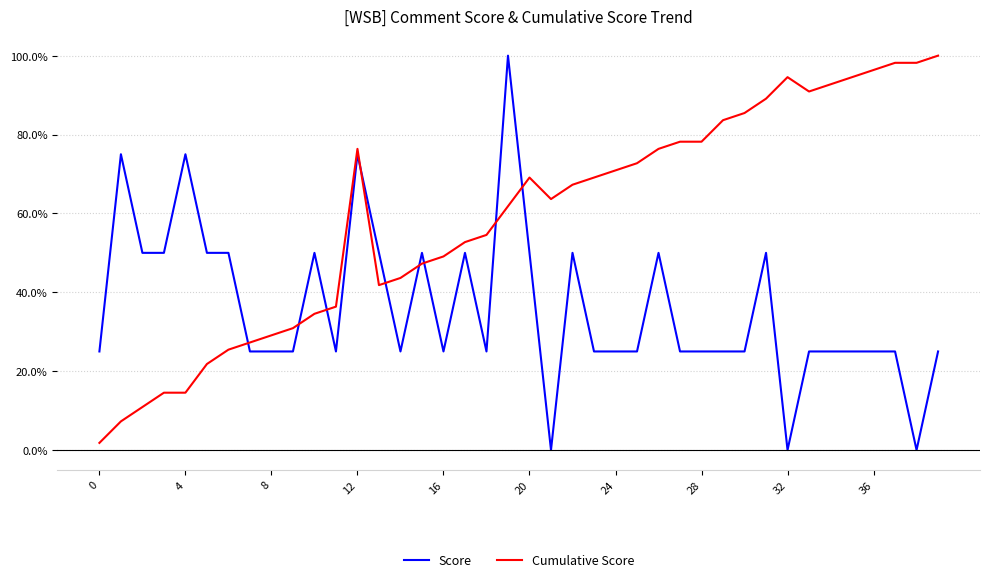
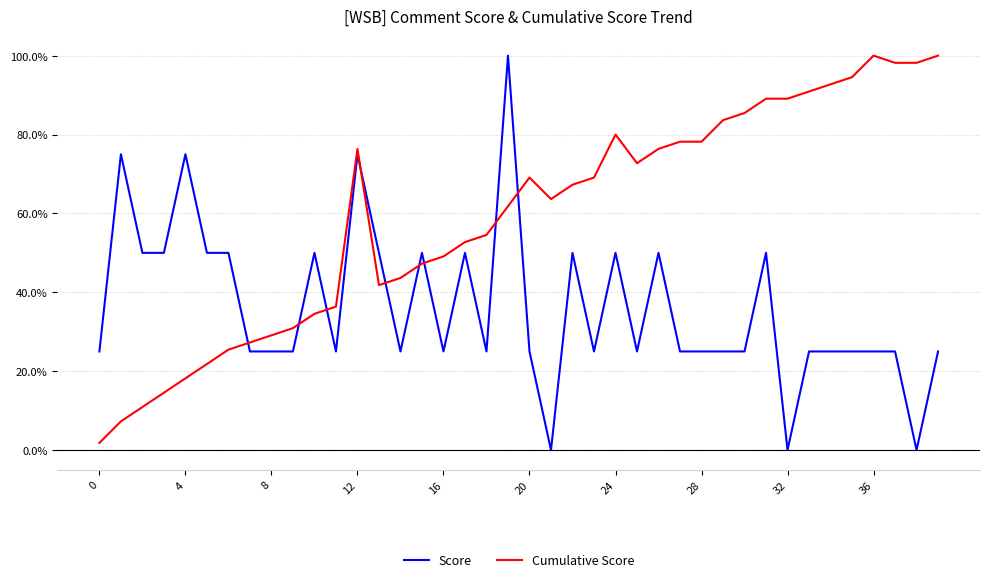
  {
    "Score": {
      "0": "25%",
      "4": "75%",
      "8": "25%",
      "12": "75%",
      "16": "25%",
-     "20": "50%",
-     "24": "25%",
+     "20": "25%",
+     "24": "50%",
      "28": "25%",
      "32": "0%",
      "36": "25%"
    },
    "Cumulative Score": {
      "0": "2%",
-     "4": "15%",
+     "4": "18%",
      "8": "29%",
      "12": "76%",
      "16": "49%",
      "20": "69%",
-     "24": "71%",
+     "24": "80%",
      "28": "78%",
-     "32": "95%",
-     "36": "96%"
+     "32": "89%",
+     "36": "100%"
    }
  }
